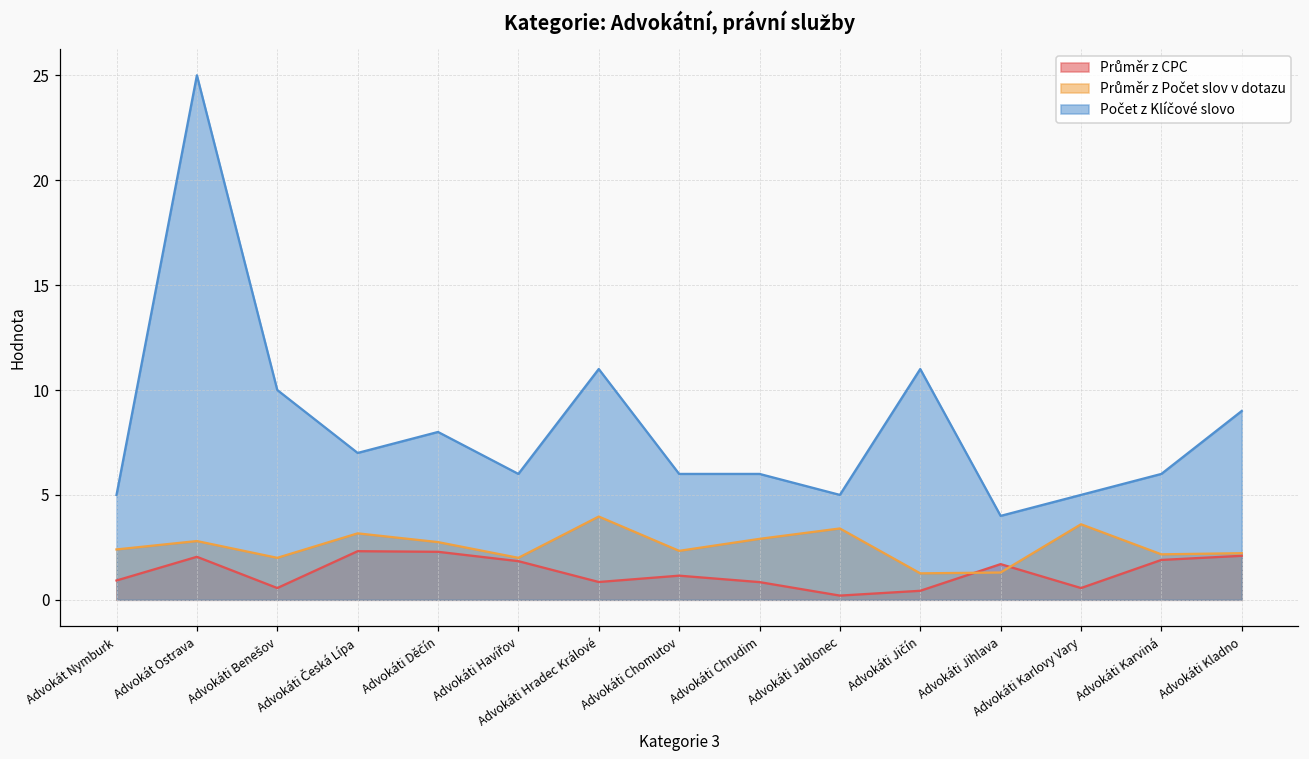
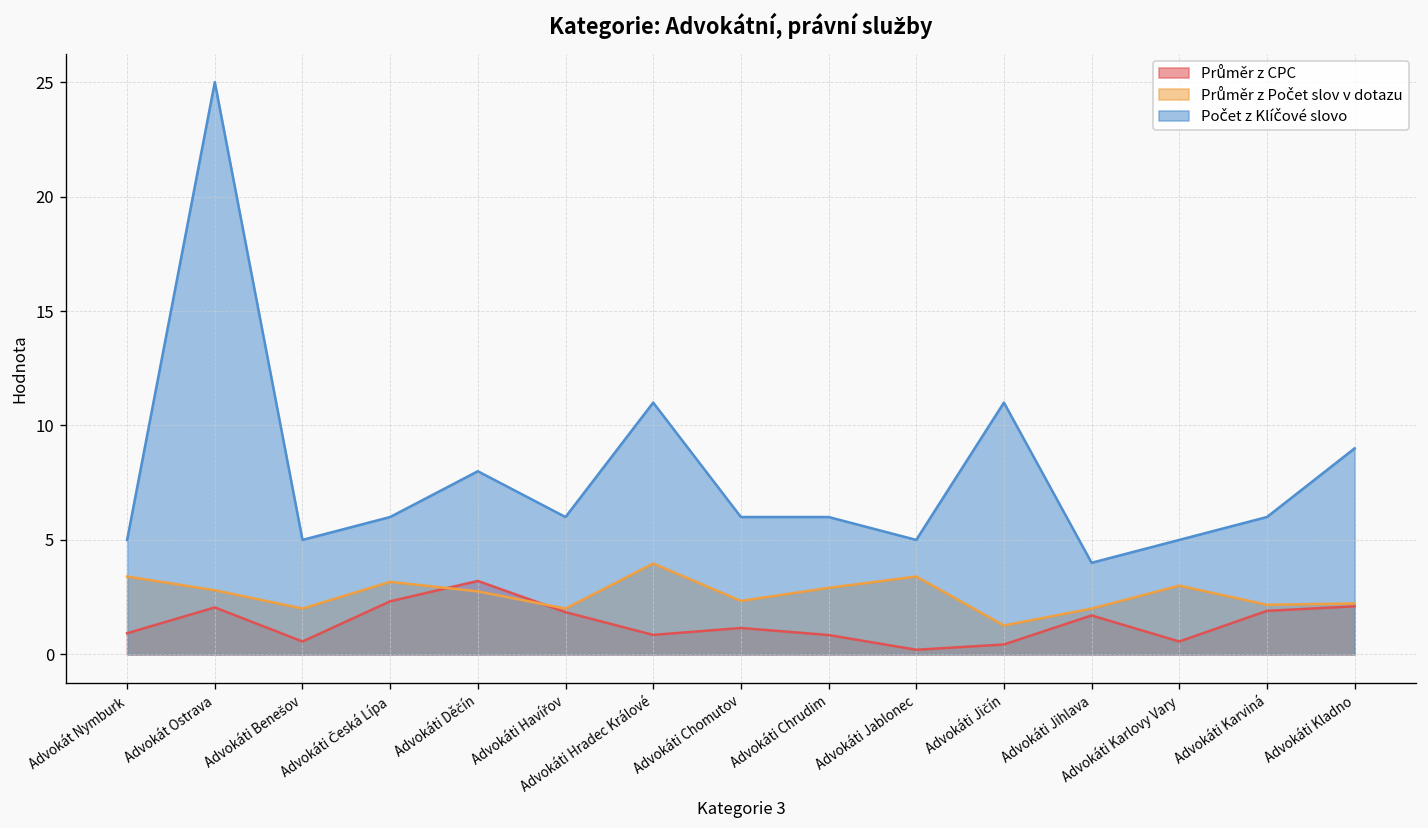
  {
    "Průměr z CPC": {
      "Advokát Nymburk": 0.9,
      "Advokát Ostrava": 2.0,
      "Advokáti Benešov": 0.6,
      "Advokáti Česká Lípa": 2.3,
-     "Advokáti Děčín": 2.3,
+     "Advokáti Děčín": 3.2,
      "Advokáti Havířov": 1.8,
      "Advokáti Hradec Králové": 0.8,
      "Advokáti Chomutov": 1.2,
      "Advokáti Chrudim": 0.8,
      "Advokáti Jablonec": 0.2,
      "Advokáti Jičín": 0.4,
      "Advokáti Jihlava": 1.7,
      "Advokáti Karlovy Vary": 0.6,
      "Advokáti Karviná": 1.9
    },
    "Průměr z Počet slov v dotazu": {
-     "Advokát Nymburk": 2.4,
+     "Advokát Nymburk": 3.4,
      "Advokát Ostrava": 2.8,
      "Advokáti Benešov": 2.0,
      "Advokáti Česká Lípa": 3.2,
      "Advokáti Děčín": 2.8,
      "Advokáti Havířov": 2.0,
      "Advokáti Hradec Králové": 4.0,
      "Advokáti Chomutov": 2.3,
      "Advokáti Chrudim": 2.9,
      "Advokáti Jablonec": 3.4,
      "Advokáti Jičín": 1.3,
-     "Advokáti Jihlava": 1.3,
-     "Advokáti Karlovy Vary": 3.6,
+     "Advokáti Jihlava": 2.0,
+     "Advokáti Karlovy Vary": 3.0,
      "Advokáti Karviná": 2.2
    },
    "Počet z Klíčové slovo": {
      "Advokát Nymburk": 5,
      "Advokát Ostrava": 25,
-     "Advokáti Benešov": 10,
-     "Advokáti Česká Lípa": 7,
+     "Advokáti Benešov": 5,
+     "Advokáti Česká Lípa": 6,
      "Advokáti Děčín": 8,
      "Advokáti Havířov": 6,
      "Advokáti Hradec Králové": 11,
      "Advokáti Chomutov": 6,
      "Advokáti Chrudim": 6,
      "Advokáti Jablonec": 5,
      "Advokáti Jičín": 11,
      "Advokáti Jihlava": 4,
      "Advokáti Karlovy Vary": 5,
      "Advokáti Karviná": 6,
      "Advokáti Kladno": 9
    }
  }
